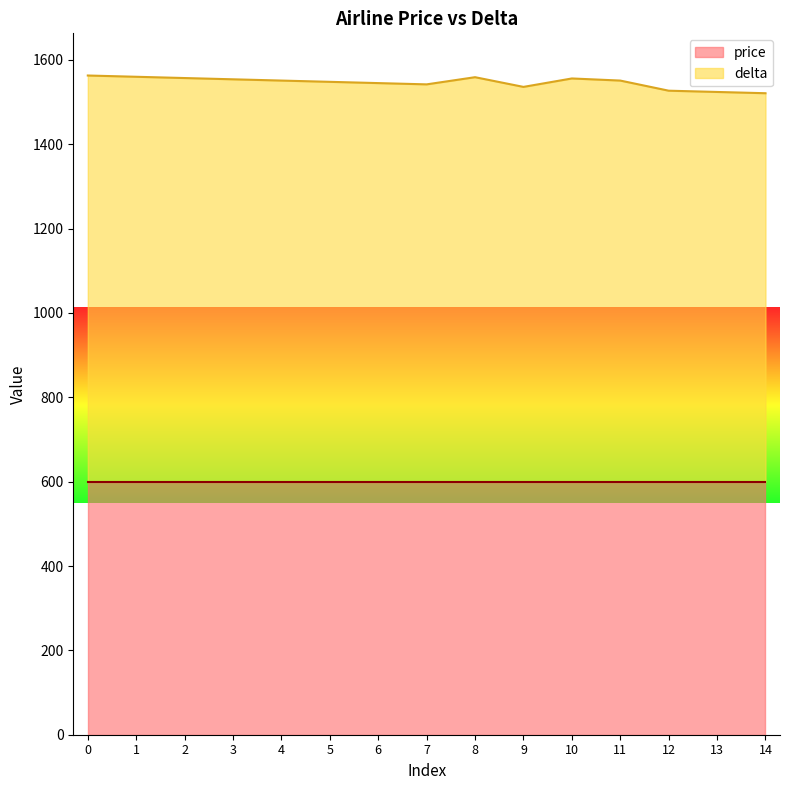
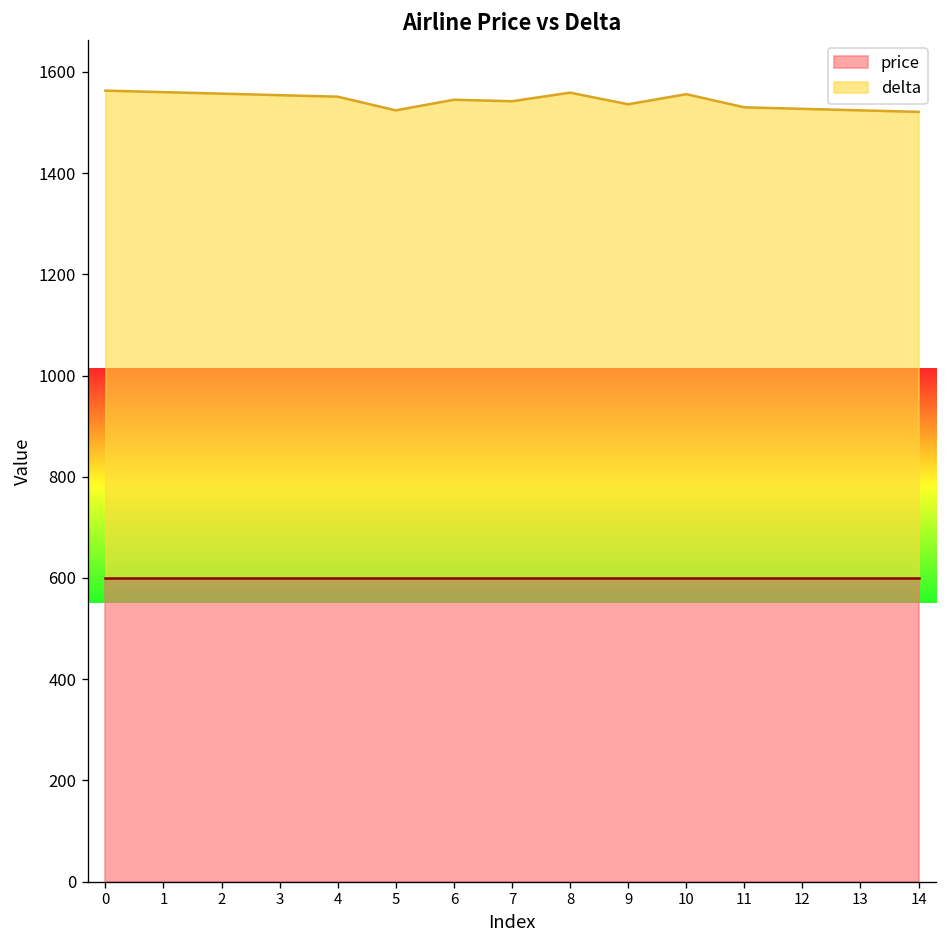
  {
    "price": {
      "0": 600,
      "1": 600,
      "2": 600,
      "3": 600,
      "4": 600,
      "5": 600,
      "6": 600,
      "7": 600,
      "8": 600,
      "9": 600,
      "10": 600,
      "11": 600,
      "12": 600,
      "13": 600,
      "14": 600
    },
    "delta": {
      "0": 1560,
      "1": 1560,
      "2": 1560,
      "3": 1550,
      "4": 1550,
-     "5": 1550,
+     "5": 1520,
      "6": 1550,
      "7": 1540,
      "8": 1560,
      "9": 1540,
      "10": 1560,
-     "11": 1550,
+     "11": 1530,
      "12": 1530,
      "13": 1520,
      "14": 1520
    }
  }
